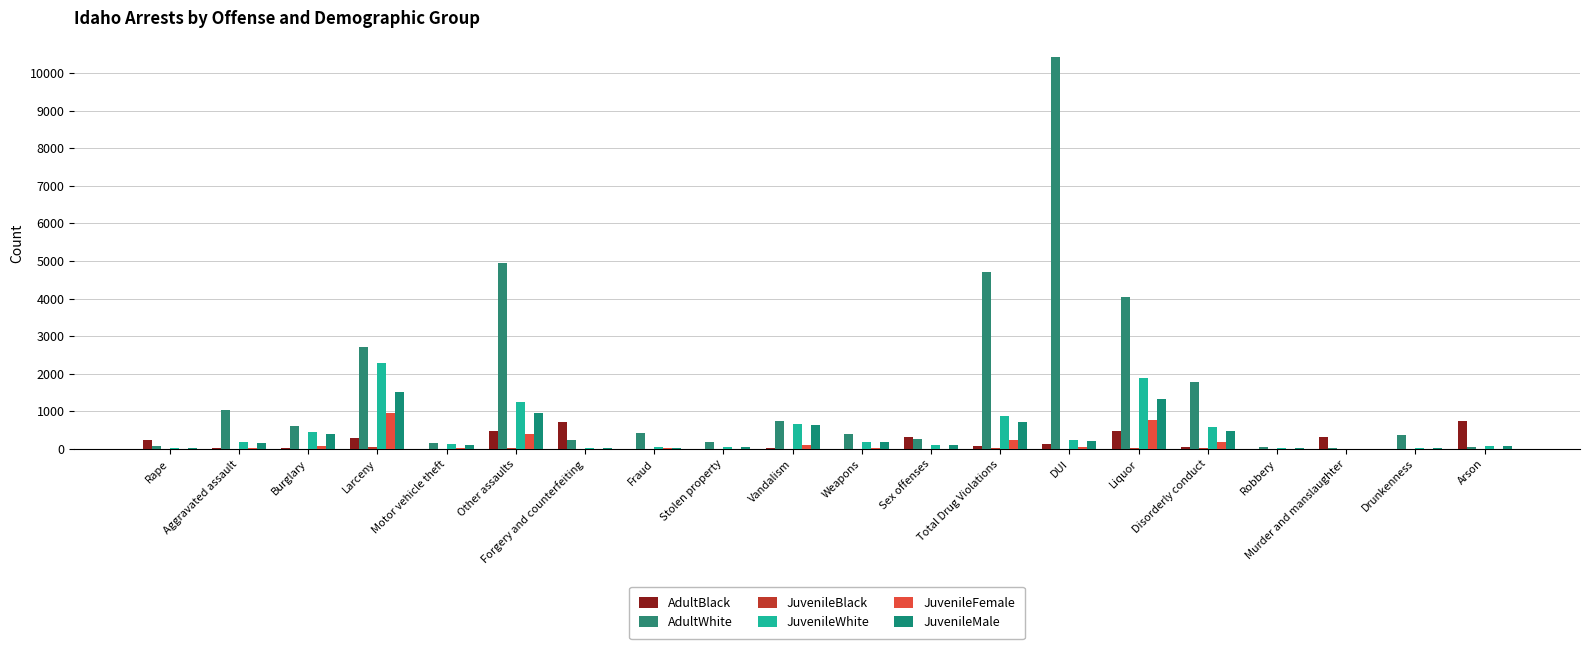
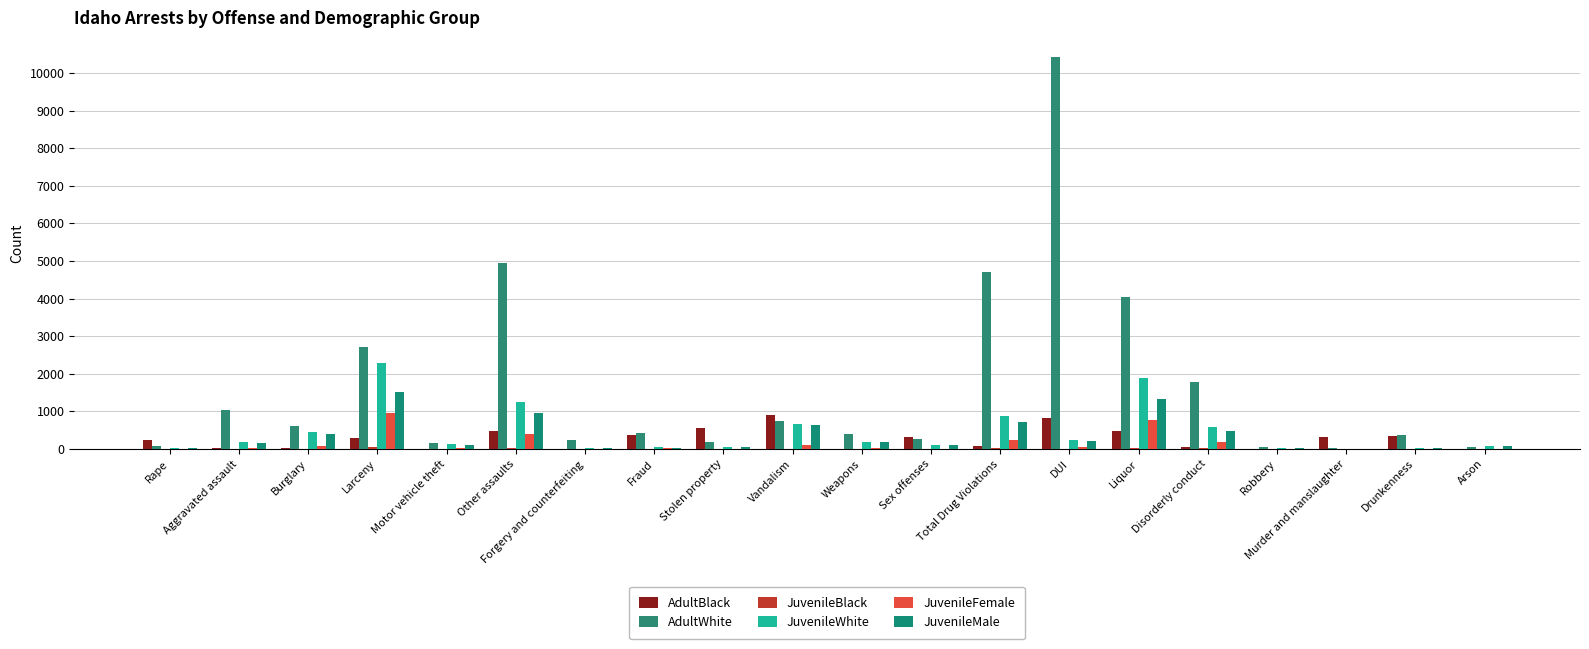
  {
    "AdultBlack": {
      "Rape": 200,
      "Larceny": 300,
      "Other assaults": 500,
-     "Forgery and counterfeiting": 700,
-     "Fraud": 0,
-     "Stolen property": 0,
-     "Vandalism": 0,
+     "Forgery and counterfeiting": 0,
+     "Fraud": 400,
+     "Stolen property": 600,
+     "Vandalism": 900,
      "Sex offenses": 300,
      "Total Drug Violations": 100,
-     "DUI": 100,
+     "DUI": 800,
      "Liquor": 500,
      "Murder and manslaughter": 300,
-     "Drunkenness": 0,
-     "Arson": 700
+     "Drunkenness": 300,
+     "Arson": 0
    }
  }
